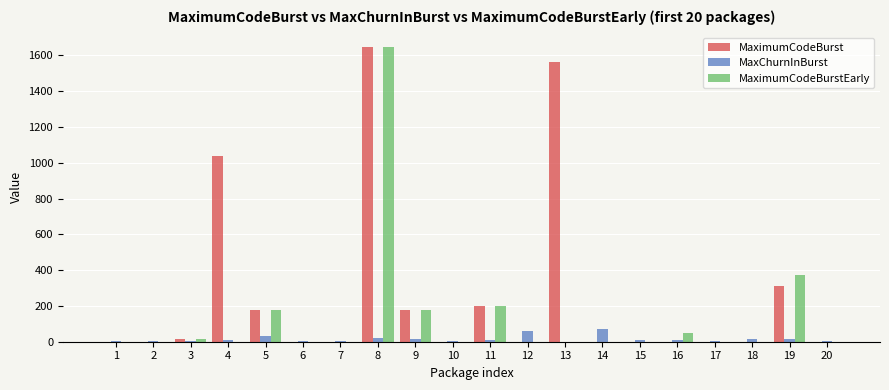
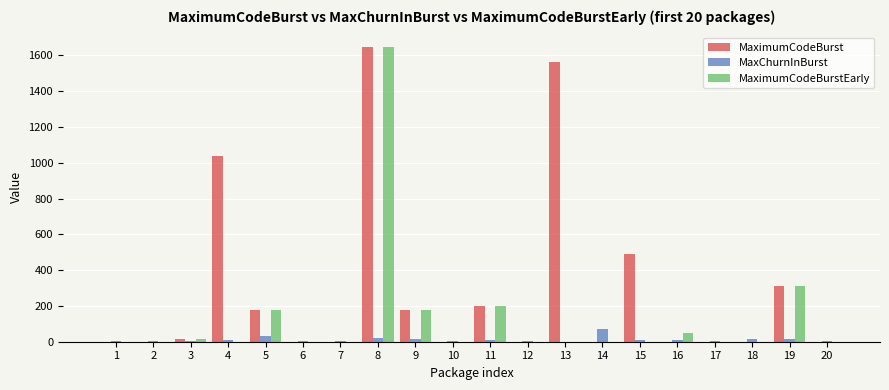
  {
    "MaximumCodeBurst": {
      "1": 0,
      "2": 0,
      "3": 20,
      "4": 1040,
      "5": 180,
      "6": 0,
      "7": 0,
      "8": 1640,
      "9": 180,
      "10": 0,
      "11": 200,
      "12": 0,
      "13": 1570,
      "14": 0,
-     "15": 0,
+     "15": 490,
      "16": 0,
      "17": 0,
      "18": 0,
      "19": 310,
      "20": 0
    },
    "MaxChurnInBurst": {
      "5": 30,
      "8": 20,
      "9": 20,
-     "12": 60,
+     "12": 0,
      "13": 0,
      "14": 70,
      "18": 20,
      "19": 10
    },
    "MaximumCodeBurstEarly": {
      "1": 0,
      "2": 0,
      "3": 20,
      "4": 0,
      "5": 180,
      "6": 0,
      "7": 0,
      "8": 1640,
      "9": 180,
      "10": 0,
      "11": 200,
      "12": 0,
      "13": 0,
      "14": 0,
      "15": 0,
      "16": 50,
      "17": 0,
      "18": 0,
-     "19": 370,
+     "19": 310,
      "20": 0
    }
  }
